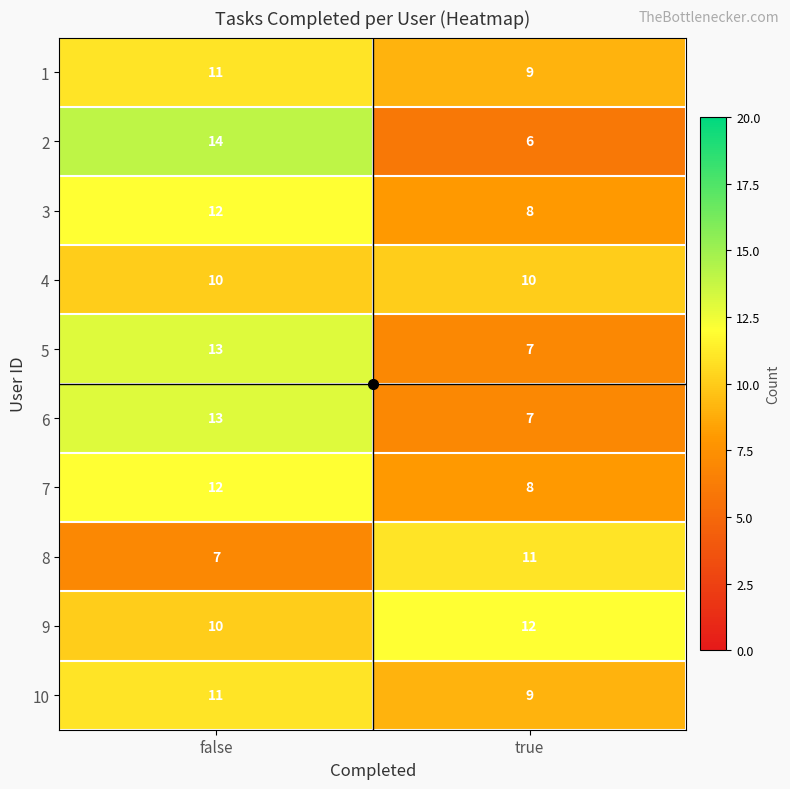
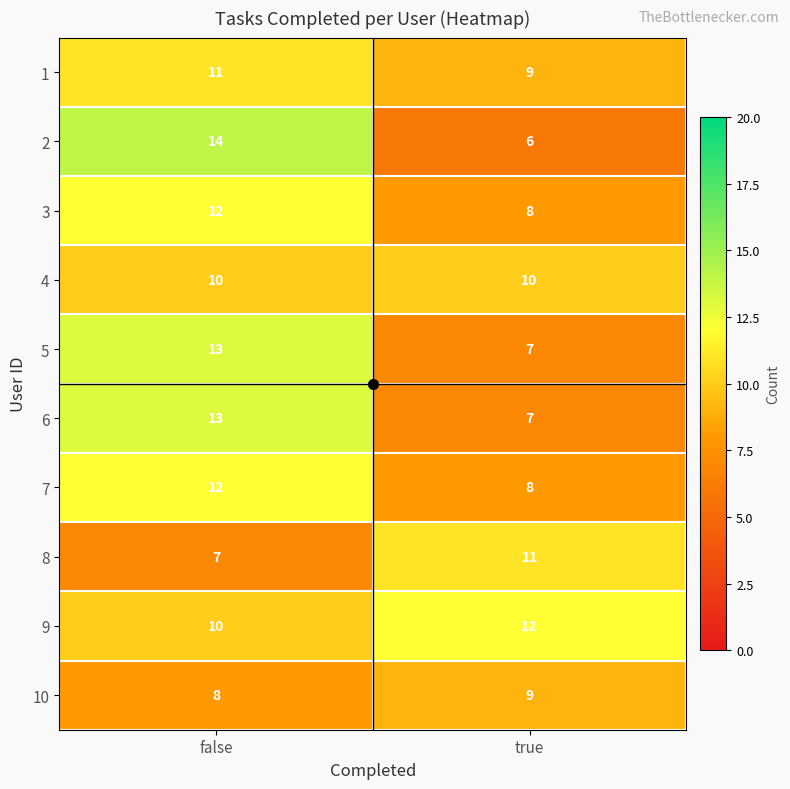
  {
    "1": {
      "false": 11,
      "true": 9
    },
    "2": {
      "false": 14,
      "true": 6
    },
    "3": {
      "false": 12,
      "true": 8
    },
    "4": {
      "false": 10,
      "true": 10
    },
    "5": {
      "false": 13,
      "true": 7
    },
    "6": {
      "false": 13,
      "true": 7
    },
    "7": {
      "false": 12,
      "true": 8
    },
    "8": {
      "false": 7,
      "true": 11
    },
    "9": {
      "false": 10,
      "true": 12
    },
    "10": {
-     "false": 11,
+     "false": 8,
      "true": 9
    }
  }
